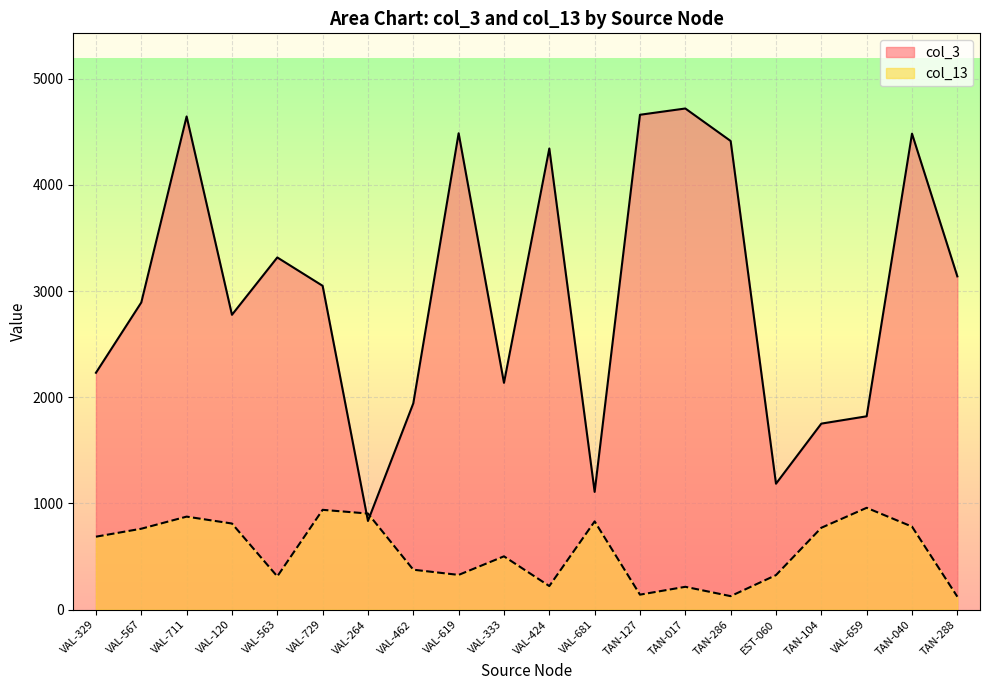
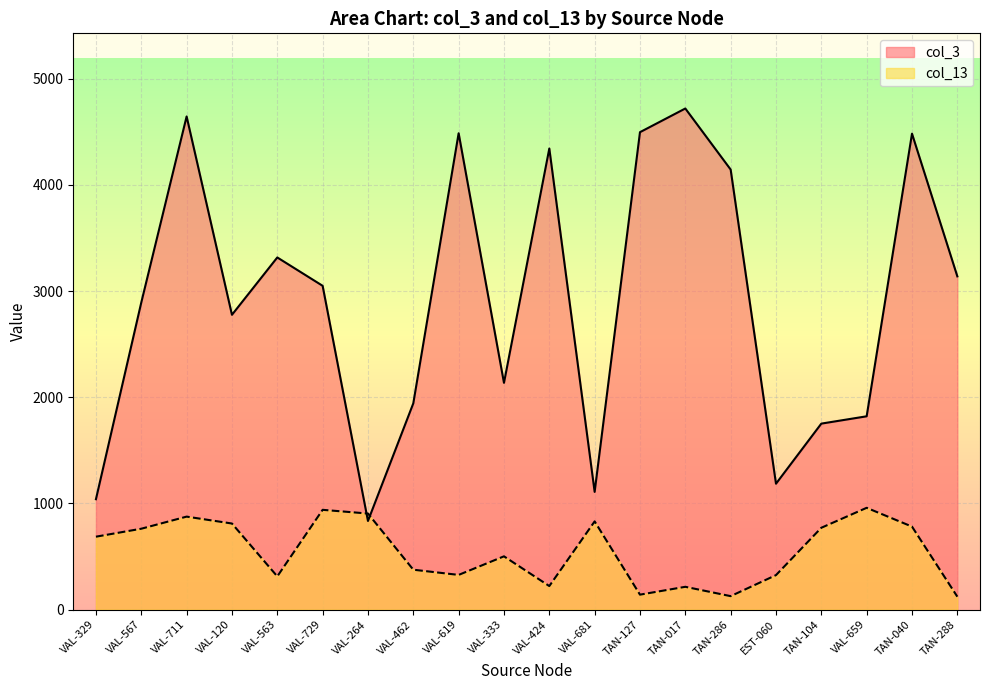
  {
    "col_3": {
-     "VAL-329": 2230,
+     "VAL-329": 1040,
      "VAL-567": 2890,
      "VAL-711": 4650,
      "VAL-120": 2780,
      "VAL-563": 3320,
      "VAL-729": 3050,
      "VAL-264": 840,
      "VAL-462": 1940,
      "VAL-619": 4490,
      "VAL-333": 2140,
      "VAL-424": 4340,
      "VAL-681": 1110,
-     "TAN-127": 4660,
+     "TAN-127": 4500,
      "TAN-017": 4720,
-     "TAN-286": 4410,
+     "TAN-286": 4150,
      "EST-060": 1190,
      "TAN-104": 1750,
      "VAL-659": 1820,
      "TAN-040": 4480,
      "TAN-288": 3140
    },
    "col_13": {
      "VAL-329": 690,
      "VAL-567": 760,
      "VAL-711": 880,
      "VAL-120": 810,
      "VAL-563": 310,
      "VAL-729": 940,
      "VAL-264": 910,
      "VAL-462": 380,
      "VAL-619": 330,
      "VAL-333": 500,
      "VAL-424": 220,
      "VAL-681": 830,
      "TAN-127": 140,
      "TAN-017": 220,
      "TAN-286": 130,
      "EST-060": 330,
      "TAN-104": 770,
      "VAL-659": 960,
      "TAN-040": 780,
      "TAN-288": 120
    }
  }
